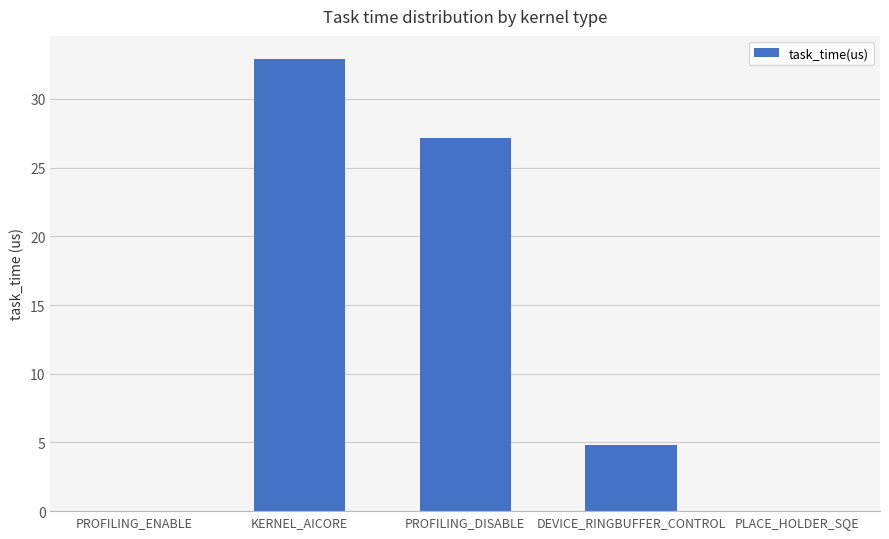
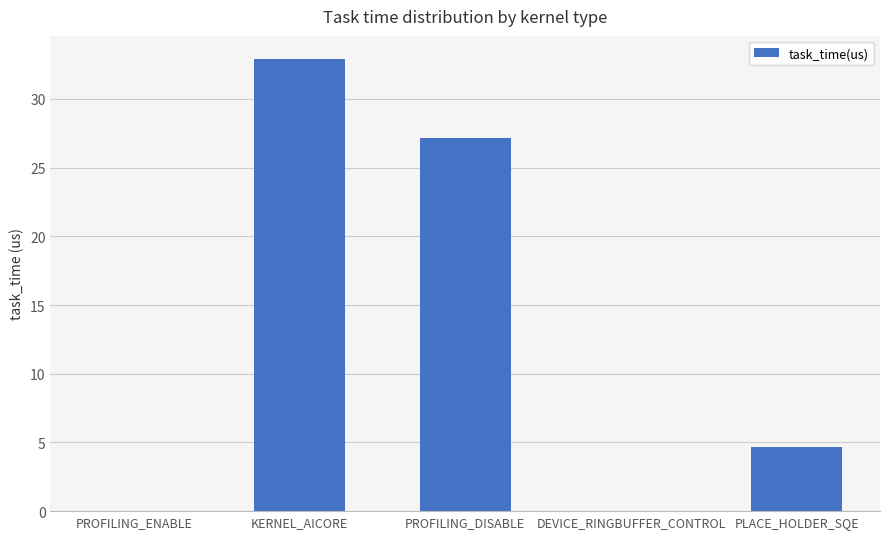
  {
    "KERNEL_AICORE": 32.9,
    "PROFILING_DISABLE": 27.1,
-   "DEVICE_RINGBUFFER_CONTROL": 4.8,
-   "PLACE_HOLDER_SQE": 0.0
+   "DEVICE_RINGBUFFER_CONTROL": 0.0,
+   "PLACE_HOLDER_SQE": 4.7
  }
